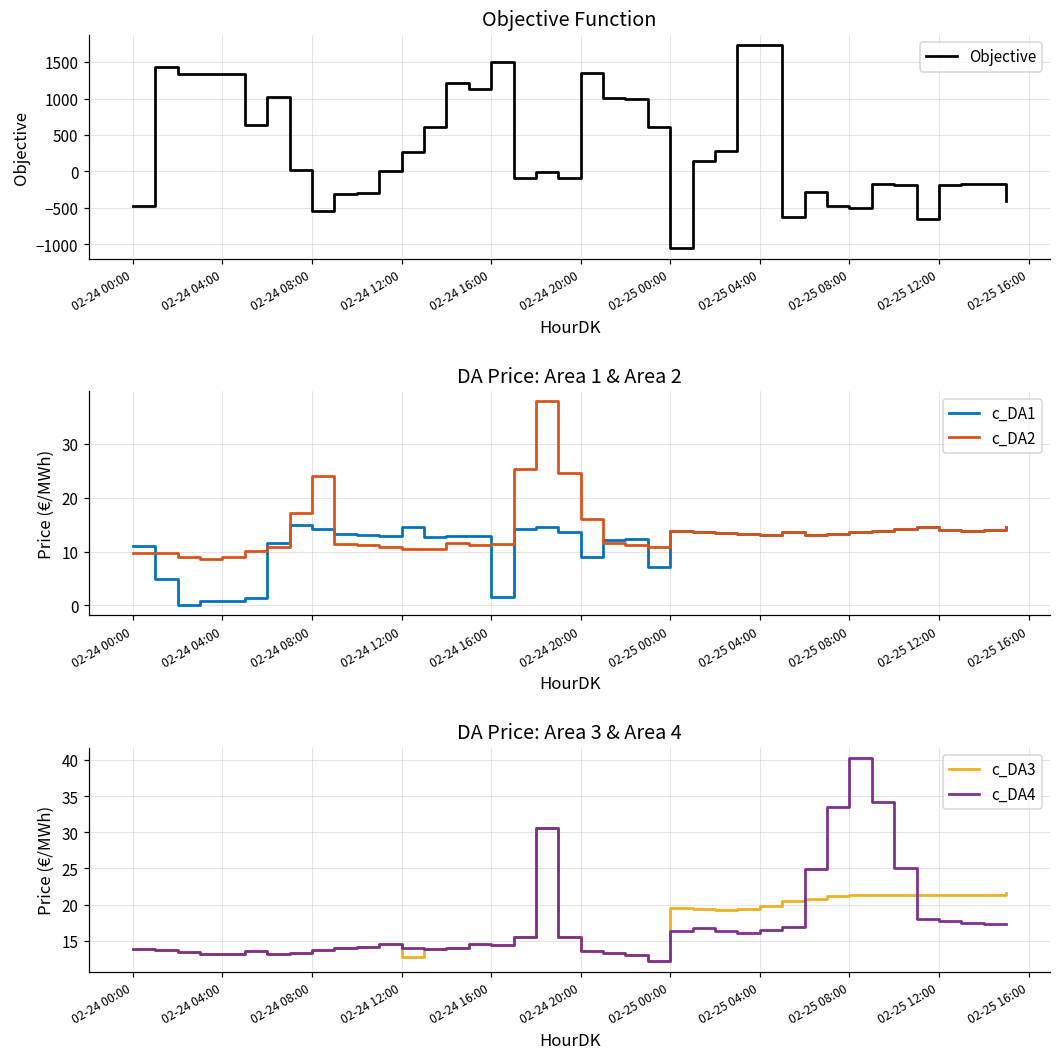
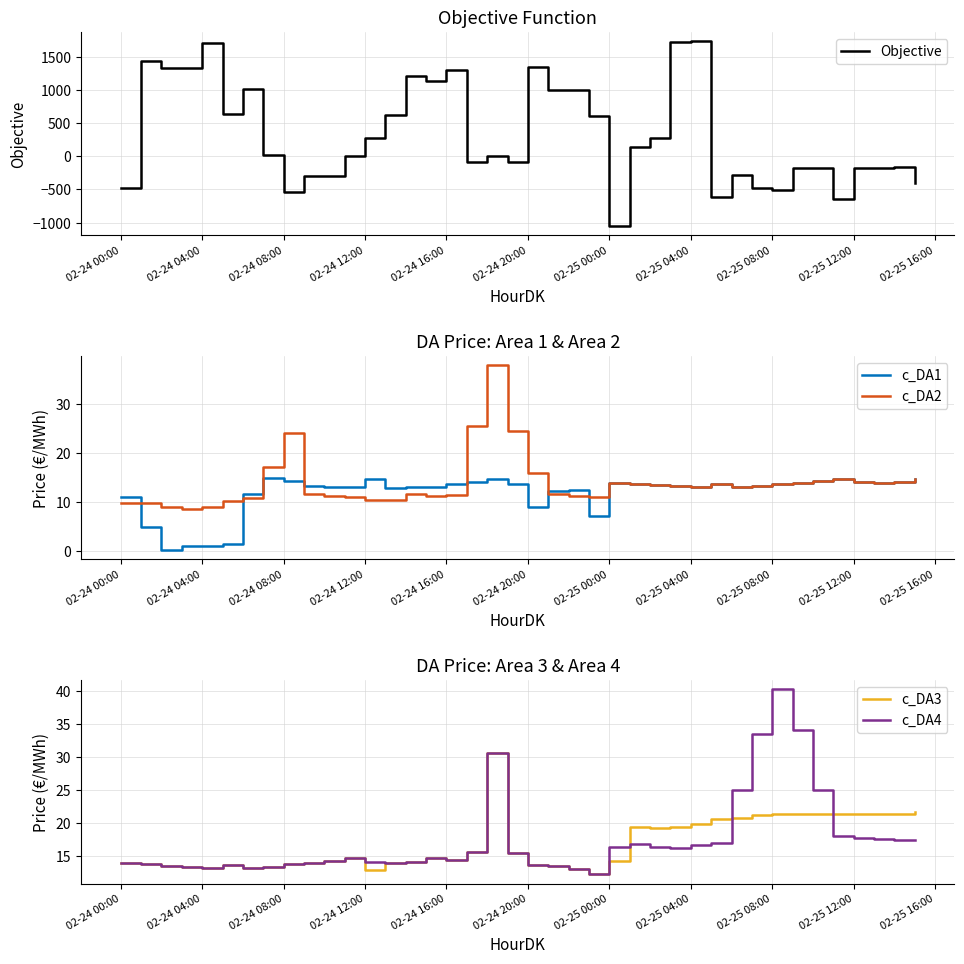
  {
    "Objective Function": {
      "Objective": {
        "02-24 00:00": -500,
-       "02-24 04:00": 1300,
+       "02-24 04:00": 1700,
        "02-24 08:00": -500,
        "02-24 12:00": 300,
-       "02-24 16:00": 1500,
+       "02-24 16:00": 1300,
        "02-24 20:00": 1300,
        "02-25 00:00": -1100,
        "02-25 04:00": 1700,
        "02-25 08:00": -500,
        "02-25 12:00": -200
      }
    },
    "DA Price: Area 1 & Area 2": {
      "c_DA1": {
        "02-24 00:00": 11,
        "02-24 04:00": 1,
        "02-24 08:00": 14,
        "02-24 12:00": 15,
-       "02-24 16:00": 2,
+       "02-24 16:00": 14,
        "02-24 20:00": 9
      },
      "c_DA2": {
        "02-24 00:00": 10,
        "02-24 04:00": 9,
        "02-24 08:00": 24,
        "02-24 12:00": 10,
        "02-24 16:00": 11,
        "02-24 20:00": 16
      }
    },
    "DA Price: Area 3 & Area 4": {
      "c_DA3": {
        "02-24 12:00": 13,
-       "02-25 00:00": 20,
+       "02-25 00:00": 14,
        "02-25 04:00": 20,
        "02-25 08:00": 21,
        "02-25 12:00": 21
      },
      "c_DA4": {
        "02-24 12:00": 14,
        "02-25 00:00": 16,
        "02-25 04:00": 17,
        "02-25 08:00": 40,
        "02-25 12:00": 18
      }
    }
  }
